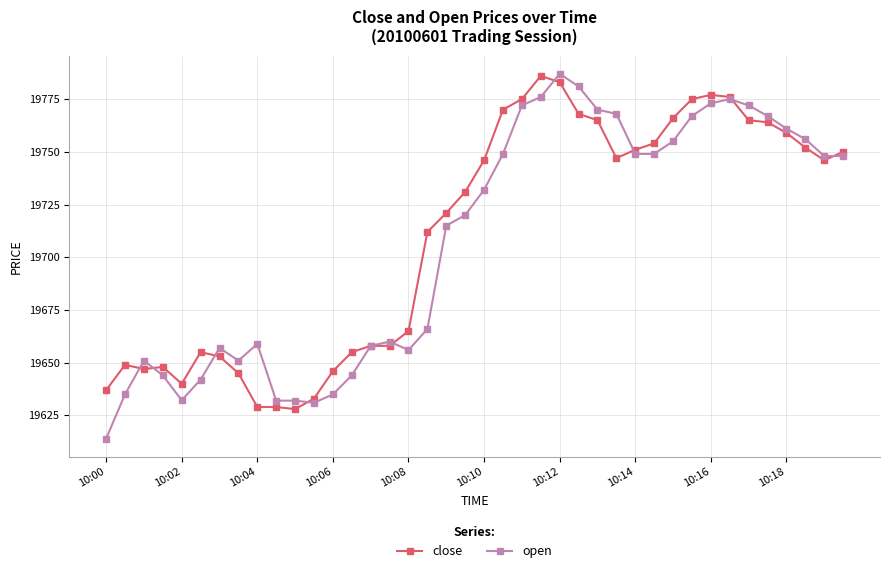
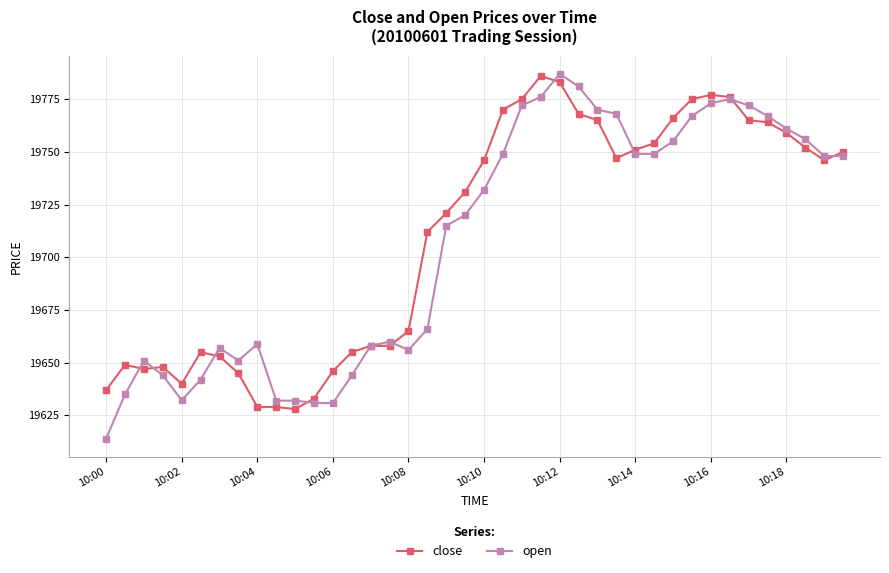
  {
    "close": {
      "10:00": 19637,
      "10:02": 19640,
      "10:04": 19629,
      "10:06": 19646,
      "10:08": 19665,
      "10:10": 19746,
      "10:12": 19783,
      "10:14": 19751,
      "10:16": 19777,
      "10:18": 19759
    },
    "open": {
      "10:00": 19614,
      "10:02": 19632,
      "10:04": 19659,
-     "10:06": 19635,
+     "10:06": 19631,
      "10:08": 19656,
      "10:10": 19732,
      "10:12": 19787,
      "10:14": 19749,
      "10:16": 19773,
      "10:18": 19761
    }
  }
